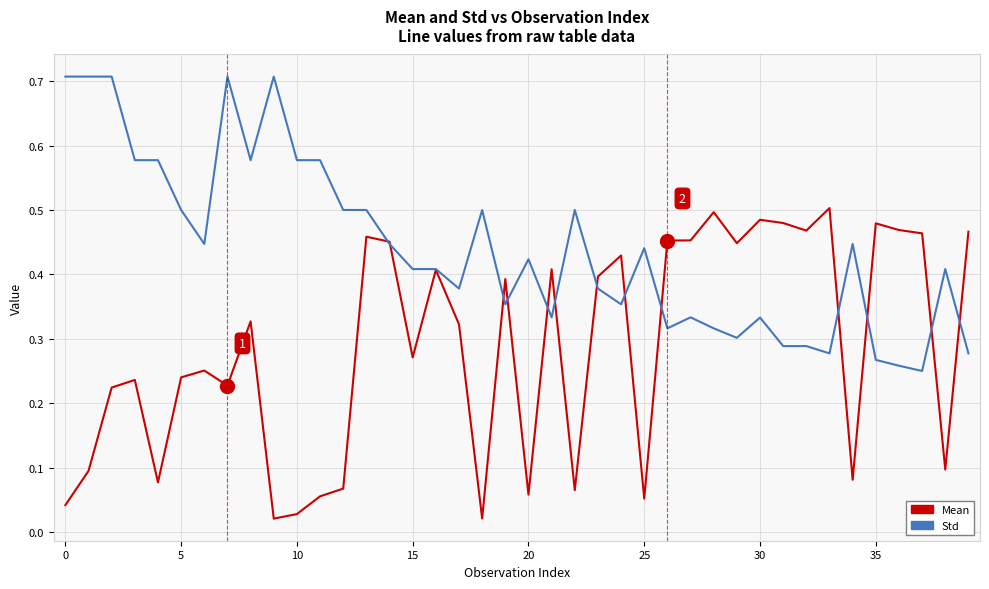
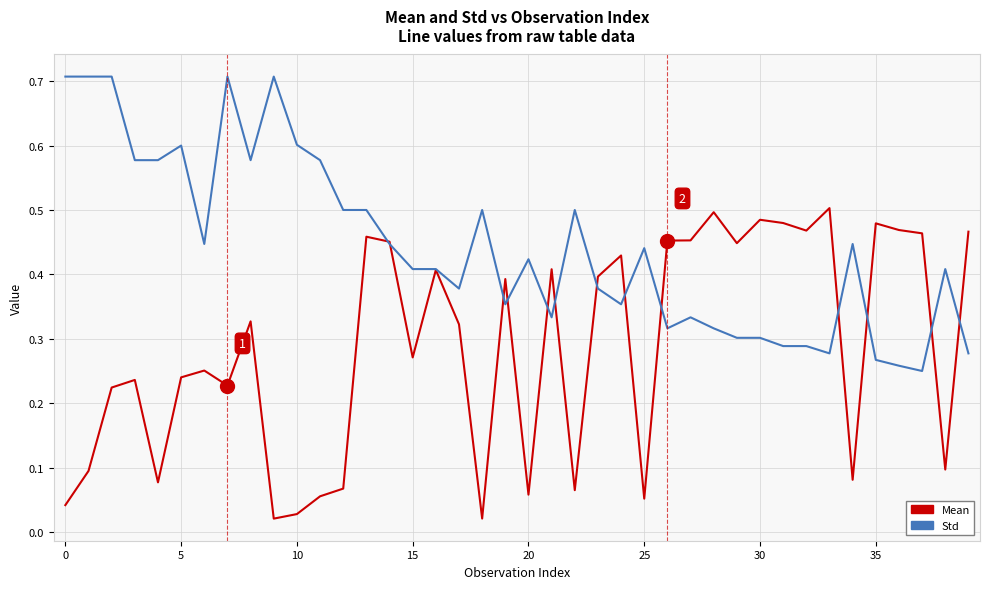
  {
    "Std": {
      "0": 0.71,
-     "5": 0.5,
-     "10": 0.58,
+     "5": 0.6,
+     "10": 0.60,
      "15": 0.41,
      "20": 0.42,
      "25": 0.44,
-     "30": 0.33,
+     "30": 0.30,
      "35": 0.27
    }
  }
